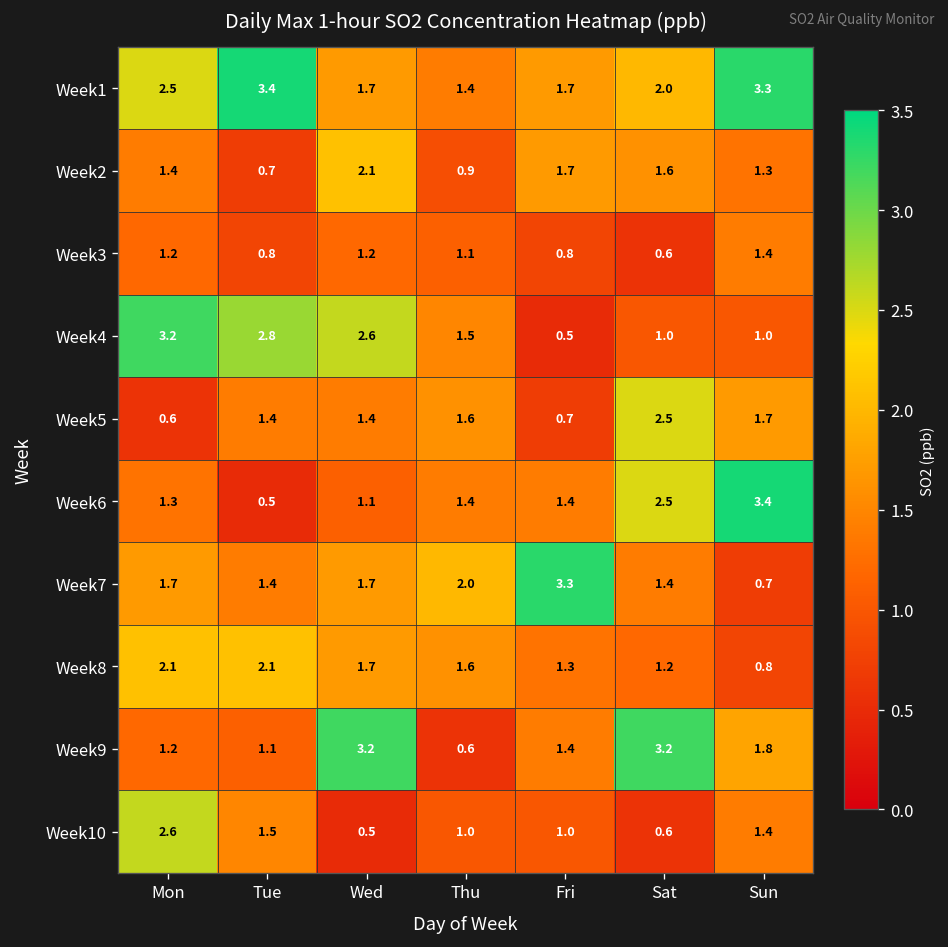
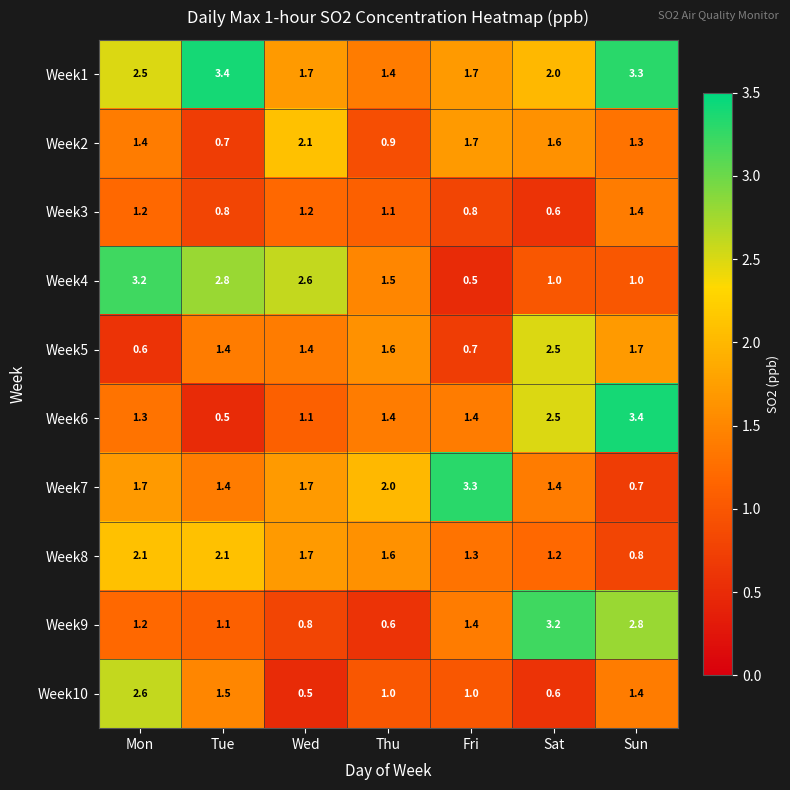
  {
    "Week1": {
      "Mon": 2.5,
      "Tue": 3.4,
      "Wed": 1.7,
      "Thu": 1.4,
      "Fri": 1.7,
      "Sat": 2.0,
      "Sun": 3.3
    },
    "Week2": {
      "Mon": 1.4,
      "Tue": 0.7,
      "Wed": 2.1,
      "Thu": 0.9,
      "Fri": 1.7,
      "Sat": 1.6,
      "Sun": 1.3
    },
    "Week3": {
      "Mon": 1.2,
      "Tue": 0.8,
      "Wed": 1.2,
      "Thu": 1.1,
      "Fri": 0.8,
      "Sat": 0.6,
      "Sun": 1.4
    },
    "Week4": {
      "Mon": 3.2,
      "Tue": 2.8,
      "Wed": 2.6,
      "Thu": 1.5,
      "Fri": 0.5,
      "Sat": 1.0,
      "Sun": 1.0
    },
    "Week5": {
      "Mon": 0.6,
      "Tue": 1.4,
      "Wed": 1.4,
      "Thu": 1.6,
      "Fri": 0.7,
      "Sat": 2.5,
      "Sun": 1.7
    },
    "Week6": {
      "Mon": 1.3,
      "Tue": 0.5,
      "Wed": 1.1,
      "Thu": 1.4,
      "Fri": 1.4,
      "Sat": 2.5,
      "Sun": 3.4
    },
    "Week7": {
      "Mon": 1.7,
      "Tue": 1.4,
      "Wed": 1.7,
      "Thu": 2.0,
      "Fri": 3.3,
      "Sat": 1.4,
      "Sun": 0.7
    },
    "Week8": {
      "Mon": 2.1,
      "Tue": 2.1,
      "Wed": 1.7,
      "Thu": 1.6,
      "Fri": 1.3,
      "Sat": 1.2,
      "Sun": 0.8
    },
    "Week9": {
      "Mon": 1.2,
      "Tue": 1.1,
-     "Wed": 3.2,
+     "Wed": 0.8,
      "Thu": 0.6,
      "Fri": 1.4,
      "Sat": 3.2,
-     "Sun": 1.8
+     "Sun": 2.8
    },
    "Week10": {
      "Mon": 2.6,
      "Tue": 1.5,
      "Wed": 0.5,
      "Thu": 1.0,
      "Fri": 1.0,
      "Sat": 0.6,
      "Sun": 1.4
    }
  }
